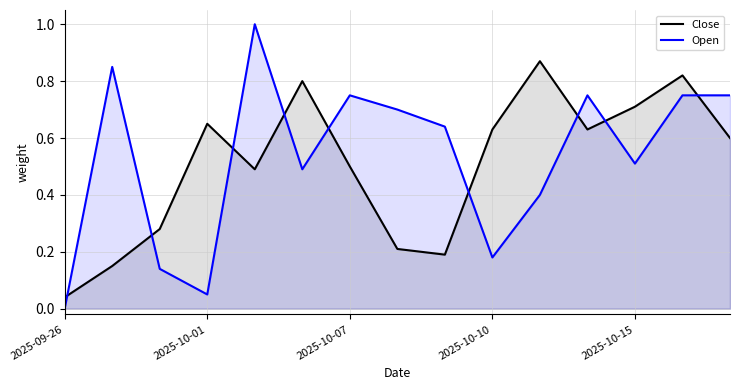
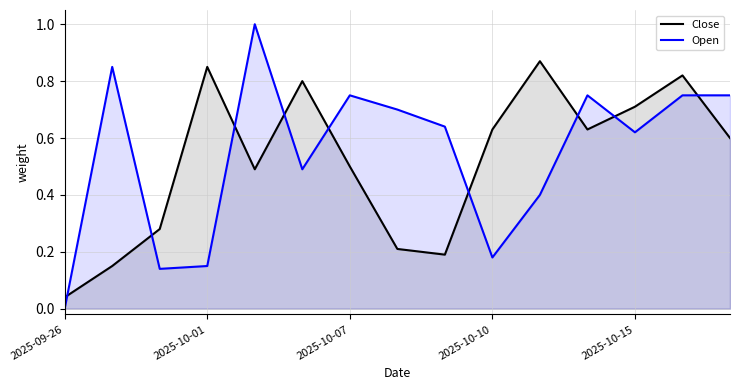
  {
    "Close": {
      "2025-09-26": 0.04,
-     "2025-10-01": 0.65,
+     "2025-10-01": 0.85,
      "2025-10-07": 0.50,
      "2025-10-10": 0.63,
      "2025-10-15": 0.71
    },
    "Open": {
      "2025-09-26": 0.00,
-     "2025-10-01": 0.05,
+     "2025-10-01": 0.15,
      "2025-10-07": 0.75,
      "2025-10-10": 0.18,
-     "2025-10-15": 0.51
+     "2025-10-15": 0.62
    }
  }
